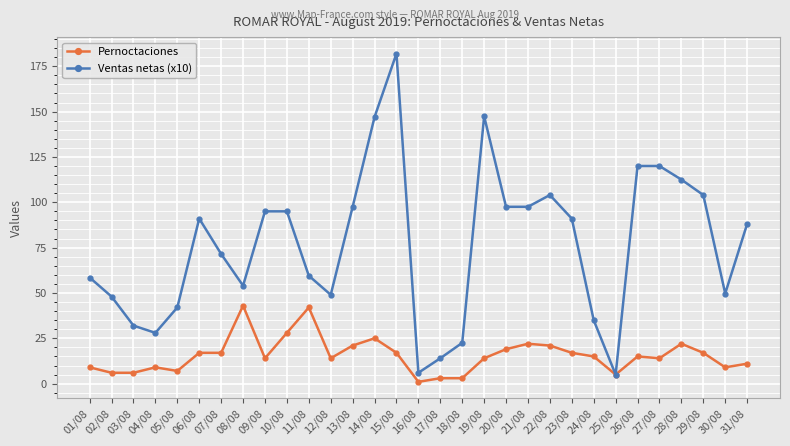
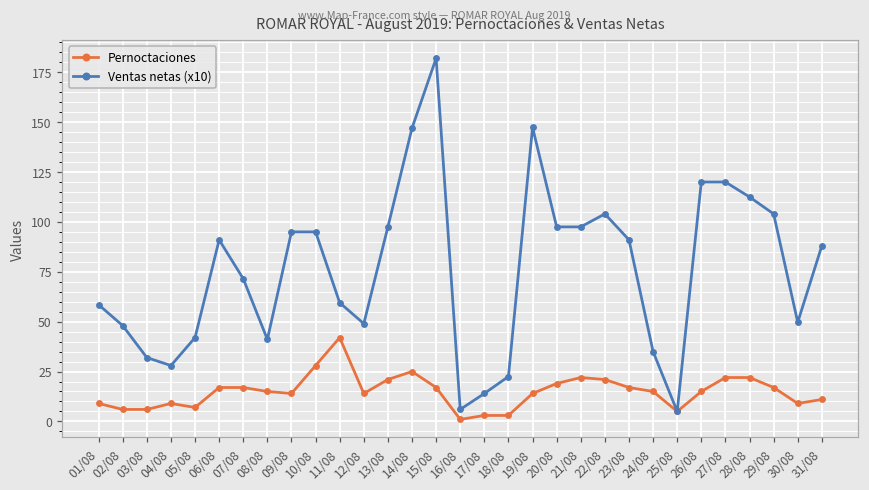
  {
    "Pernoctaciones": {
      "01/08": 9,
      "02/08": 6,
      "03/08": 6,
      "04/08": 9,
      "05/08": 7,
      "06/08": 17,
      "07/08": 17,
-     "08/08": 43,
+     "08/08": 15,
      "09/08": 14,
      "10/08": 28,
      "11/08": 42,
      "12/08": 14,
      "13/08": 21,
      "14/08": 25,
      "15/08": 17,
      "16/08": 1,
      "17/08": 3,
      "18/08": 3,
      "19/08": 14,
      "20/08": 19,
      "21/08": 22,
      "22/08": 21,
      "23/08": 17,
      "24/08": 15,
      "26/08": 15,
-     "27/08": 14,
+     "27/08": 22,
      "28/08": 22,
      "29/08": 17,
      "30/08": 9,
      "31/08": 11
    },
    "Ventas netas (x10)": {
      "01/08": 59,
      "02/08": 48,
      "03/08": 32,
      "04/08": 28,
      "05/08": 42,
      "06/08": 91,
      "07/08": 72,
-     "08/08": 54,
+     "08/08": 41,
      "09/08": 95,
      "10/08": 95,
      "11/08": 60,
      "12/08": 49,
      "13/08": 98,
      "14/08": 147,
      "15/08": 182,
      "16/08": 6,
      "17/08": 14,
      "18/08": 23,
      "19/08": 147,
      "20/08": 98,
      "21/08": 98,
      "22/08": 104,
      "23/08": 91,
      "24/08": 35,
      "26/08": 120,
      "27/08": 120,
      "28/08": 113,
      "29/08": 104,
      "30/08": 50,
      "31/08": 88
    }
  }
